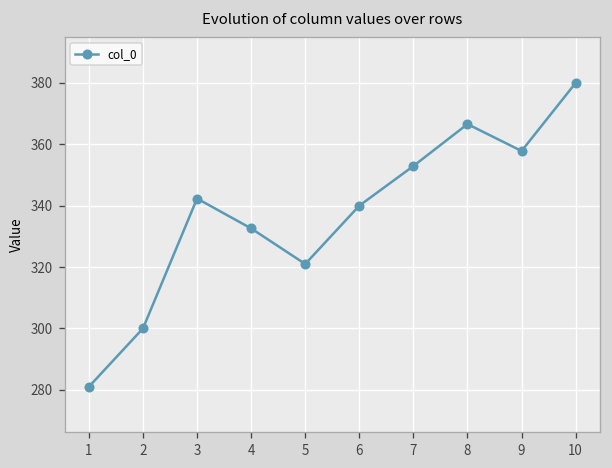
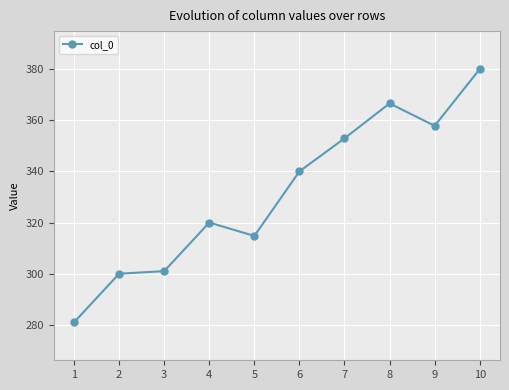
  {
    "1": 281,
    "2": 300,
-   "3": 342,
-   "4": 333,
-   "5": 321,
+   "3": 301,
+   "4": 320,
+   "5": 315,
    "6": 340,
    "7": 353,
    "8": 367,
    "9": 358,
    "10": 380
  }
